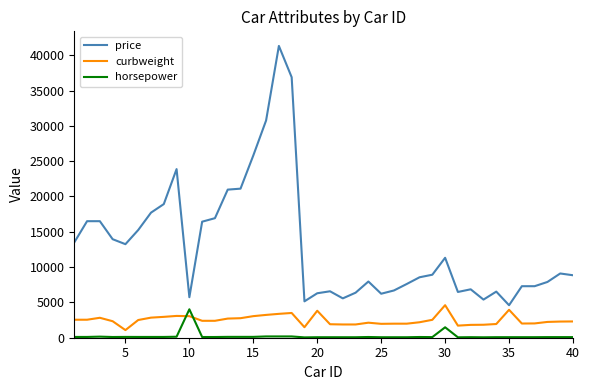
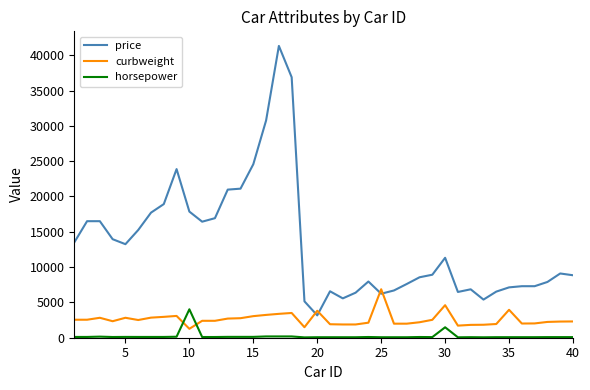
  {
    "price": {
      "5": 13000,
-     "10": 6000,
-     "15": 26000,
-     "20": 6000,
+     "10": 18000,
+     "15": 25000,
+     "20": 3000,
      "25": 6000,
      "30": 11000,
-     "35": 5000,
+     "35": 7000,
      "40": 9000
    },
    "curbweight": {
-     "5": 1000,
-     "10": 3000,
+     "5": 3000,
+     "10": 1000,
      "15": 3000,
      "20": 4000,
-     "25": 2000,
+     "25": 7000,
      "30": 5000,
      "35": 4000,
      "40": 2000
    },
    "horsepower": {
      "5": 0,
      "10": 4000,
      "15": 0,
      "20": 0,
      "25": 0,
      "30": 1000,
      "35": 0,
      "40": 0
    }
  }
